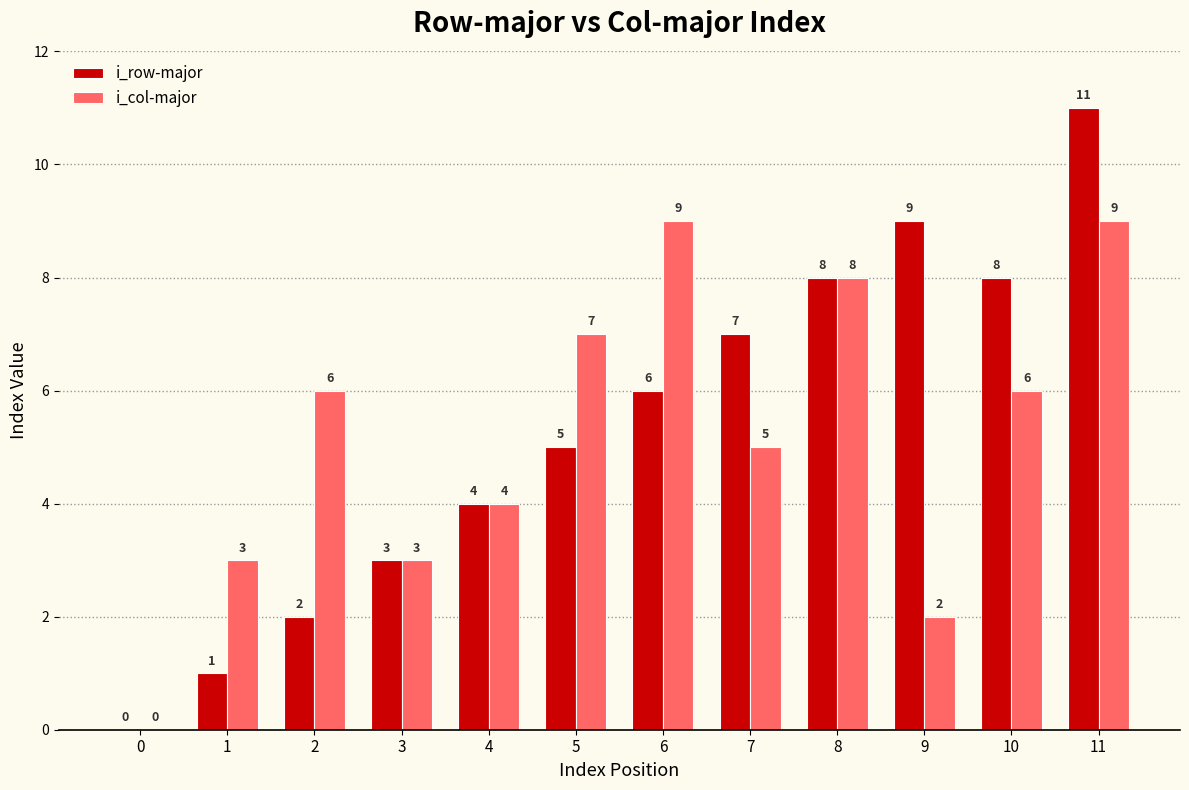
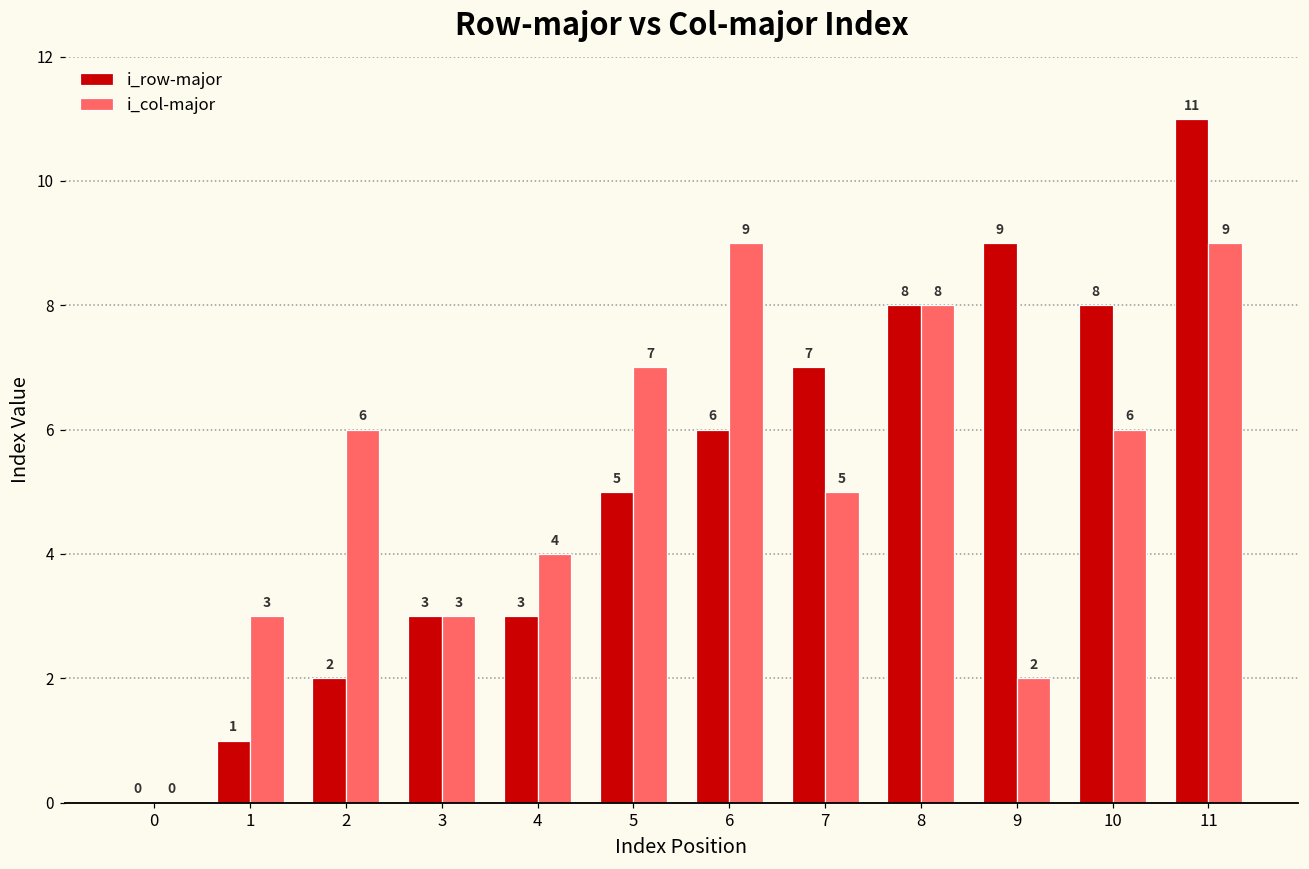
  {
    "i_row-major": {
      "0": 0,
      "1": 1,
      "2": 2,
      "3": 3,
-     "4": 4,
+     "4": 3,
      "5": 5,
      "6": 6,
      "7": 7,
      "8": 8,
      "9": 9,
      "10": 8,
      "11": 11
    },
    "i_col-major": {
      "0": 0,
      "1": 3,
      "2": 6,
      "3": 3,
      "4": 4,
      "5": 7,
      "6": 9,
      "7": 5,
      "8": 8,
      "9": 2,
      "10": 6,
      "11": 9
    }
  }
